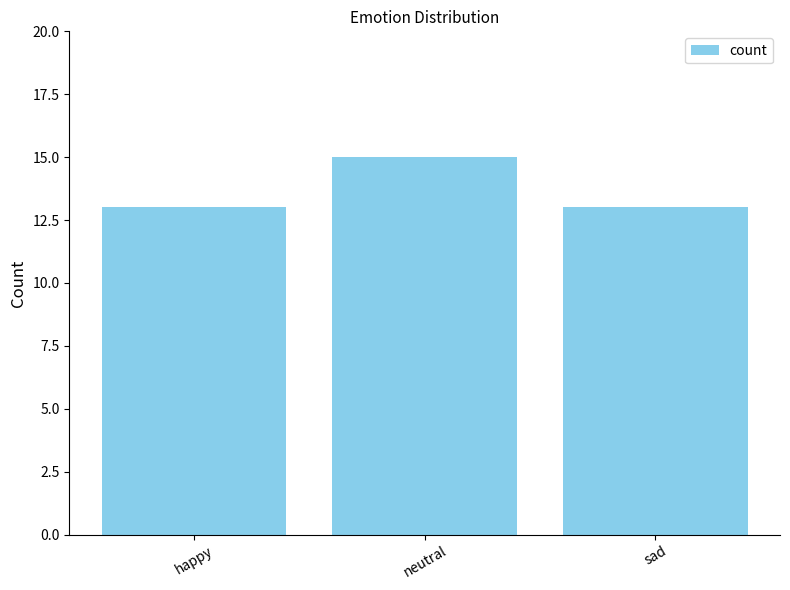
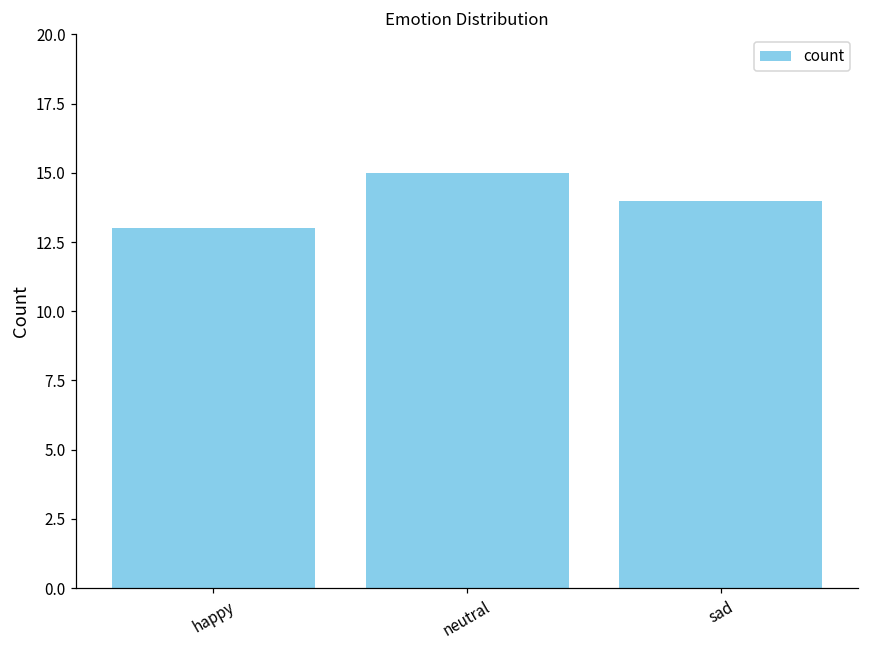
  {
    "happy": 13,
    "neutral": 15,
-   "sad": 13
+   "sad": 14
  }
